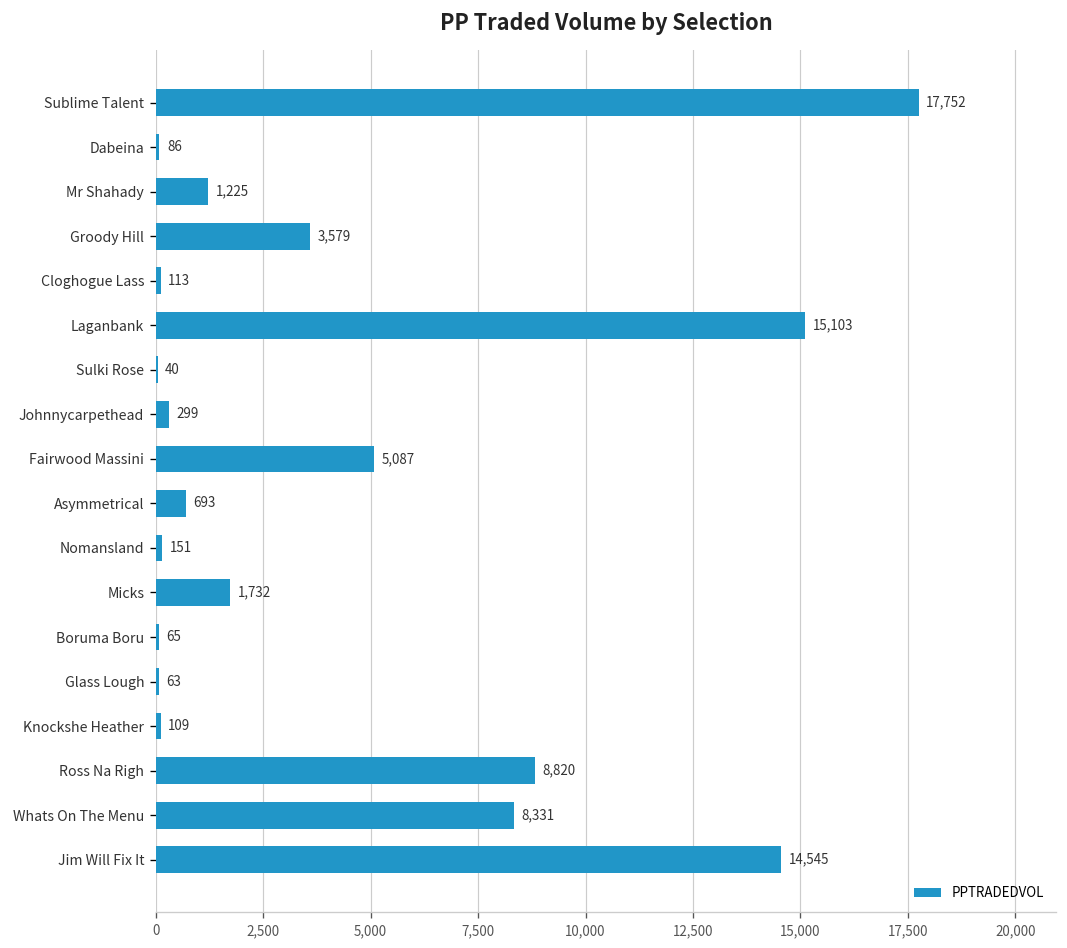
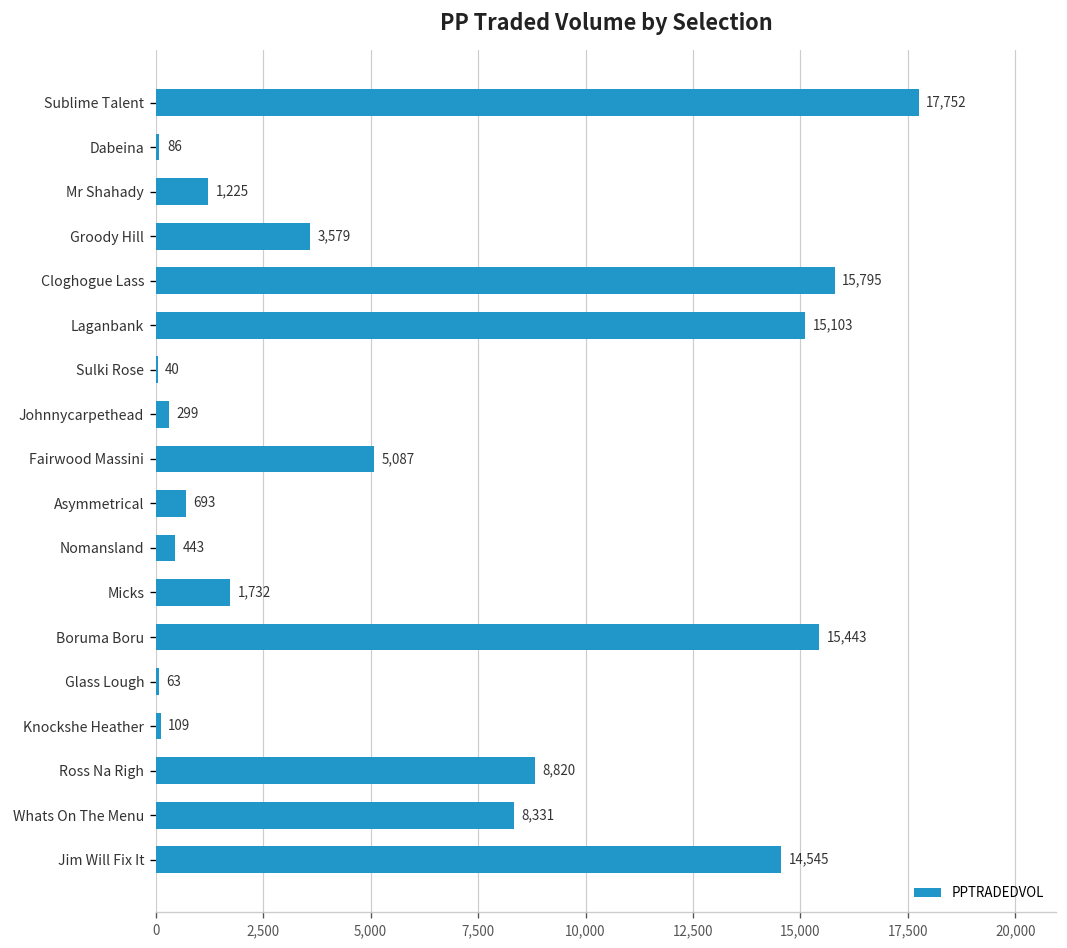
  {
    "Sublime Talent": "17,752",
    "Dabeina": "86",
    "Mr Shahady": "1,225",
    "Groody Hill": "3,579",
-   "Cloghogue Lass": "113",
+   "Cloghogue Lass": "15,795",
    "Laganbank": "15,103",
    "Sulki Rose": "40",
    "Johnnycarpethead": "299",
    "Fairwood Massini": "5,087",
    "Asymmetrical": "693",
-   "Nomansland": "151",
+   "Nomansland": "443",
    "Micks": "1,732",
-   "Boruma Boru": "65",
+   "Boruma Boru": "15,443",
    "Glass Lough": "63",
    "Knockshe Heather": "109",
    "Ross Na Righ": "8,820",
    "Whats On The Menu": "8,331",
    "Jim Will Fix It": "14,545"
  }
